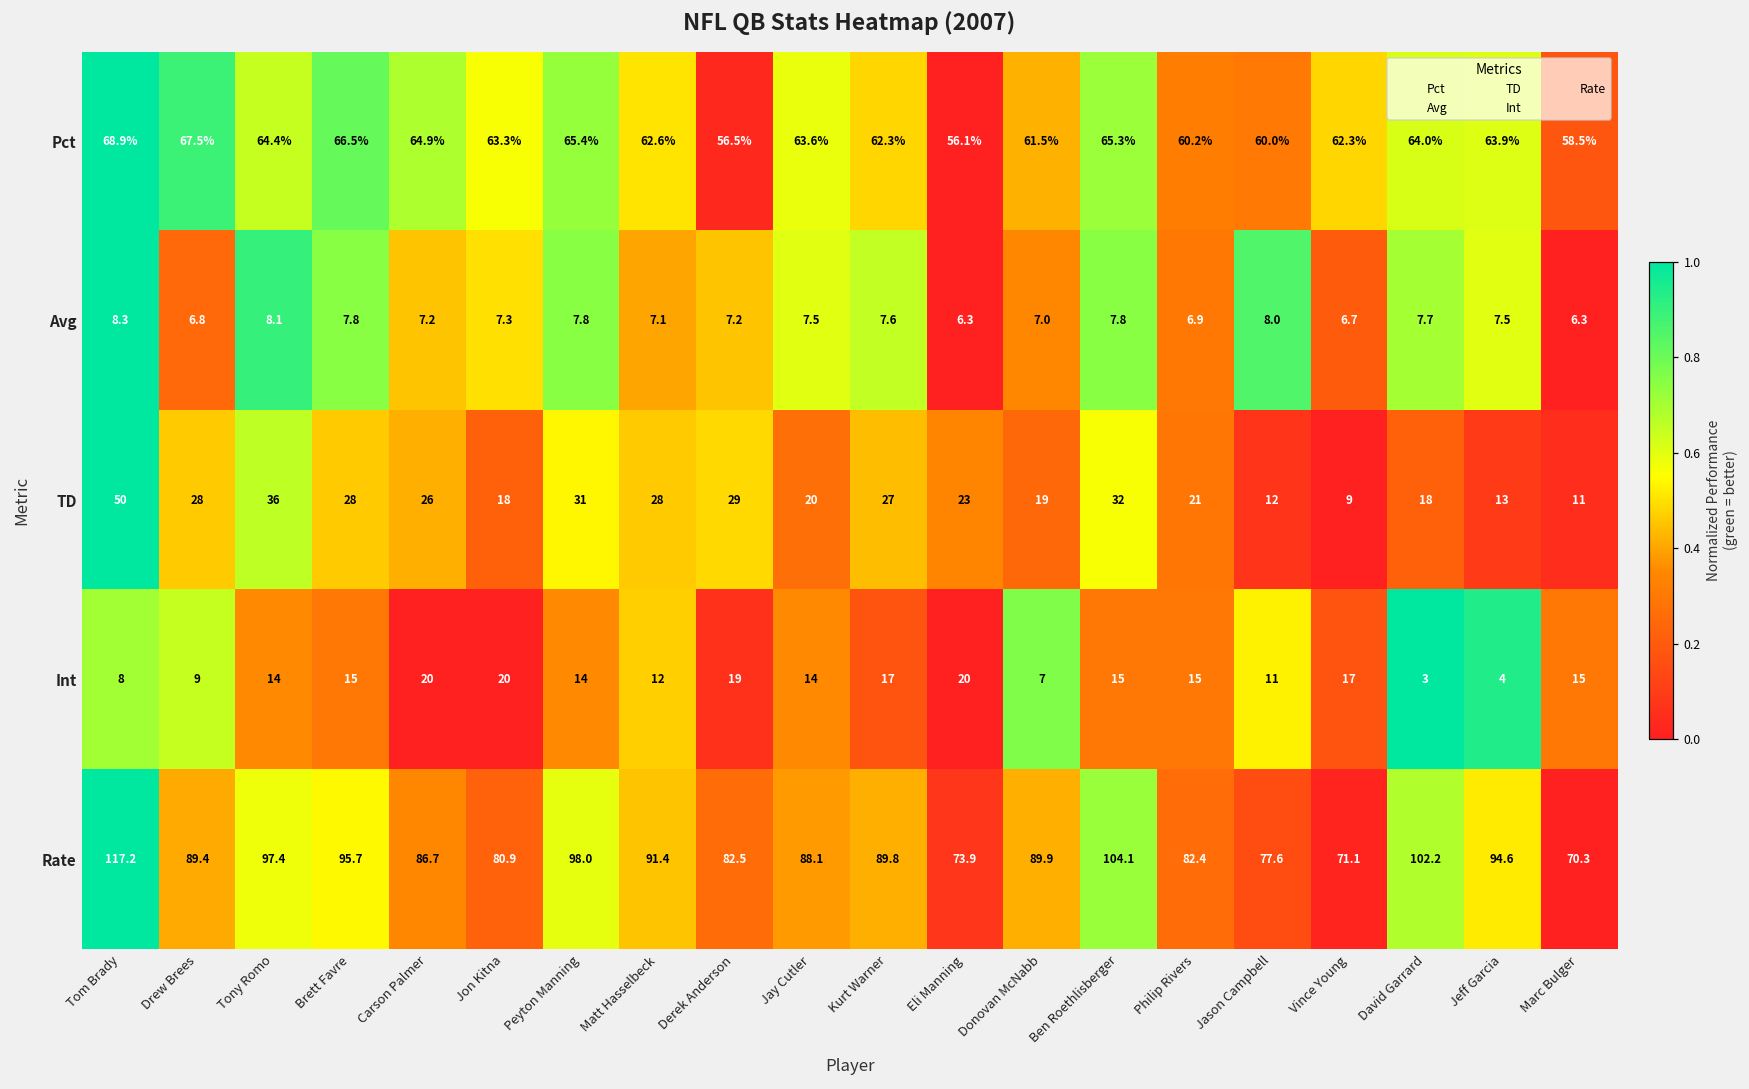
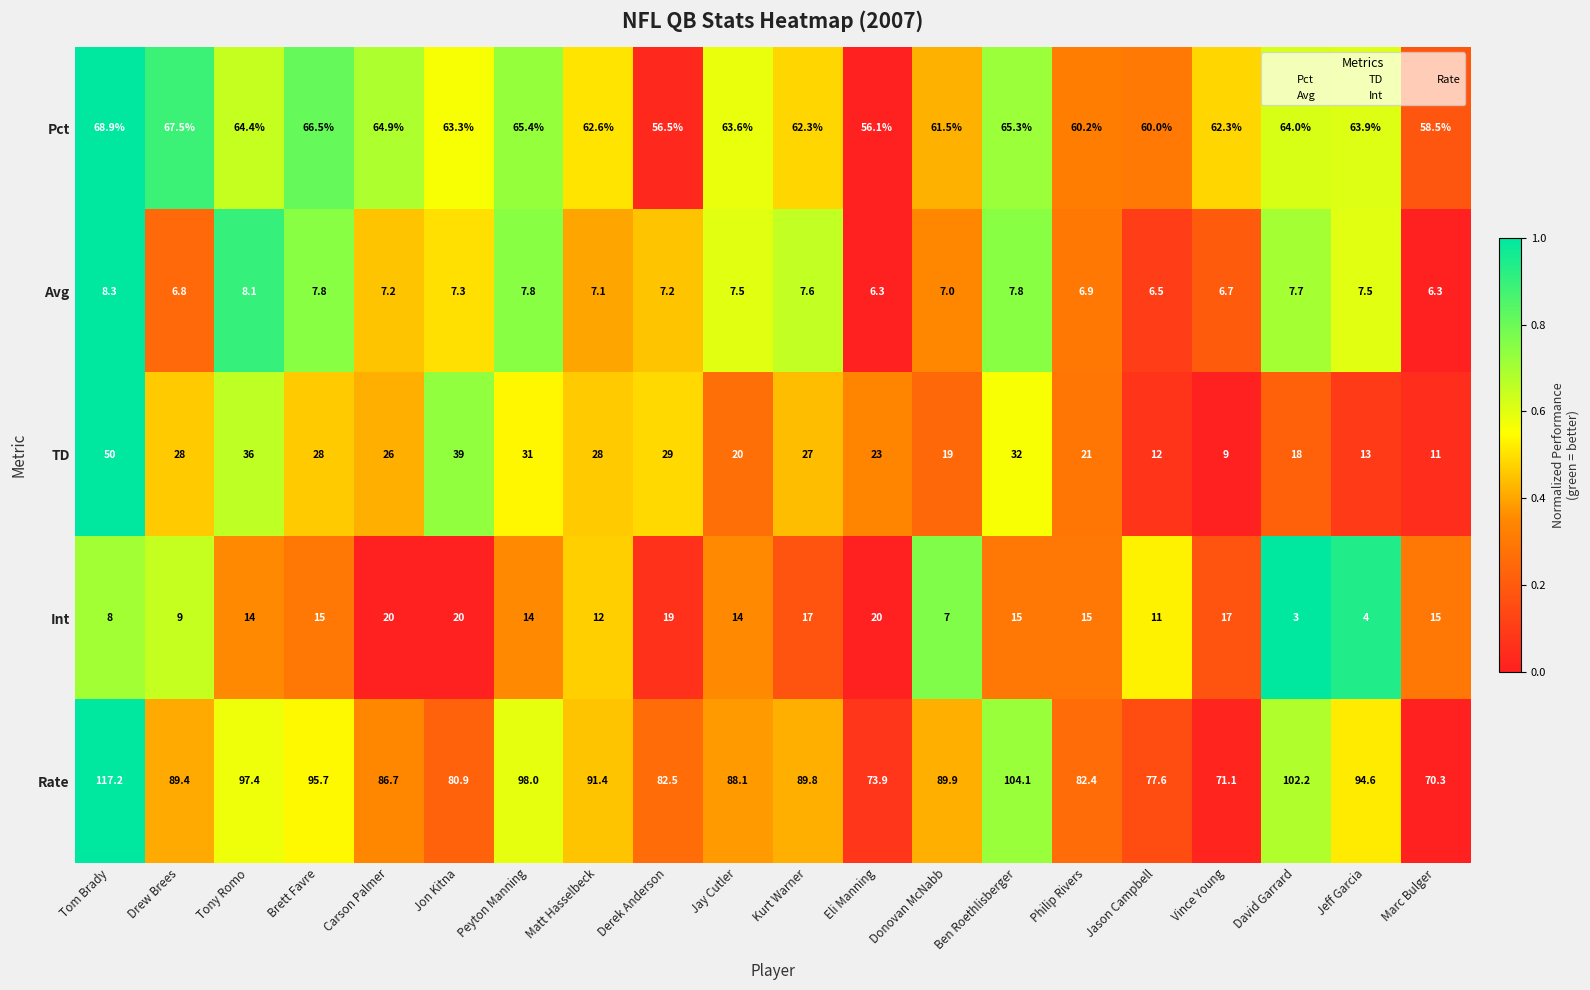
  {
    "Pct": {
      "Tom Brady": "68.9%",
      "Drew Brees": "67.5%",
      "Tony Romo": "64.4%",
      "Brett Favre": "66.5%",
      "Carson Palmer": "64.9%",
      "Jon Kitna": "63.3%",
      "Peyton Manning": "65.4%",
      "Matt Hasselbeck": "62.6%",
      "Derek Anderson": "56.5%",
      "Jay Cutler": "63.6%",
      "Kurt Warner": "62.3%",
      "Eli Manning": "56.1%",
      "Donovan McNabb": "61.5%",
      "Ben Roethlisberger": "65.3%",
      "Philip Rivers": "60.2%",
      "Jason Campbell": "60.0%",
      "Vince Young": "62.3%",
      "David Garrard": "64.0%",
      "Jeff Garcia": "63.9%",
      "Marc Bulger": "58.5%"
    },
    "Avg": {
      "Tom Brady": "8.3",
      "Drew Brees": "6.8",
      "Tony Romo": "8.1",
      "Brett Favre": "7.8",
      "Carson Palmer": "7.2",
      "Jon Kitna": "7.3",
      "Peyton Manning": "7.8",
      "Matt Hasselbeck": "7.1",
      "Derek Anderson": "7.2",
      "Jay Cutler": "7.5",
      "Kurt Warner": "7.6",
      "Eli Manning": "6.3",
      "Donovan McNabb": "7.0",
      "Ben Roethlisberger": "7.8",
      "Philip Rivers": "6.9",
-     "Jason Campbell": "8.0",
+     "Jason Campbell": "6.5",
      "Vince Young": "6.7",
      "David Garrard": "7.7",
      "Jeff Garcia": "7.5",
      "Marc Bulger": "6.3"
    },
    "TD": {
      "Tom Brady": "50",
      "Drew Brees": "28",
      "Tony Romo": "36",
      "Brett Favre": "28",
      "Carson Palmer": "26",
-     "Jon Kitna": "18",
+     "Jon Kitna": "39",
      "Peyton Manning": "31",
      "Matt Hasselbeck": "28",
      "Derek Anderson": "29",
      "Jay Cutler": "20",
      "Kurt Warner": "27",
      "Eli Manning": "23",
      "Donovan McNabb": "19",
      "Ben Roethlisberger": "32",
      "Philip Rivers": "21",
      "Jason Campbell": "12",
      "Vince Young": "9",
      "David Garrard": "18",
      "Jeff Garcia": "13",
      "Marc Bulger": "11"
    },
    "Int": {
      "Tom Brady": "8",
      "Drew Brees": "9",
      "Tony Romo": "14",
      "Brett Favre": "15",
      "Carson Palmer": "20",
      "Jon Kitna": "20",
      "Peyton Manning": "14",
      "Matt Hasselbeck": "12",
      "Derek Anderson": "19",
      "Jay Cutler": "14",
      "Kurt Warner": "17",
      "Eli Manning": "20",
      "Donovan McNabb": "7",
      "Ben Roethlisberger": "15",
      "Philip Rivers": "15",
      "Jason Campbell": "11",
      "Vince Young": "17",
      "David Garrard": "3",
      "Jeff Garcia": "4",
      "Marc Bulger": "15"
    },
    "Rate": {
      "Tom Brady": "117.2",
      "Drew Brees": "89.4",
      "Tony Romo": "97.4",
      "Brett Favre": "95.7",
      "Carson Palmer": "86.7",
      "Jon Kitna": "80.9",
      "Peyton Manning": "98.0",
      "Matt Hasselbeck": "91.4",
      "Derek Anderson": "82.5",
      "Jay Cutler": "88.1",
      "Kurt Warner": "89.8",
      "Eli Manning": "73.9",
      "Donovan McNabb": "89.9",
      "Ben Roethlisberger": "104.1",
      "Philip Rivers": "82.4",
      "Jason Campbell": "77.6",
      "Vince Young": "71.1",
      "David Garrard": "102.2",
      "Jeff Garcia": "94.6",
      "Marc Bulger": "70.3"
    }
  }
